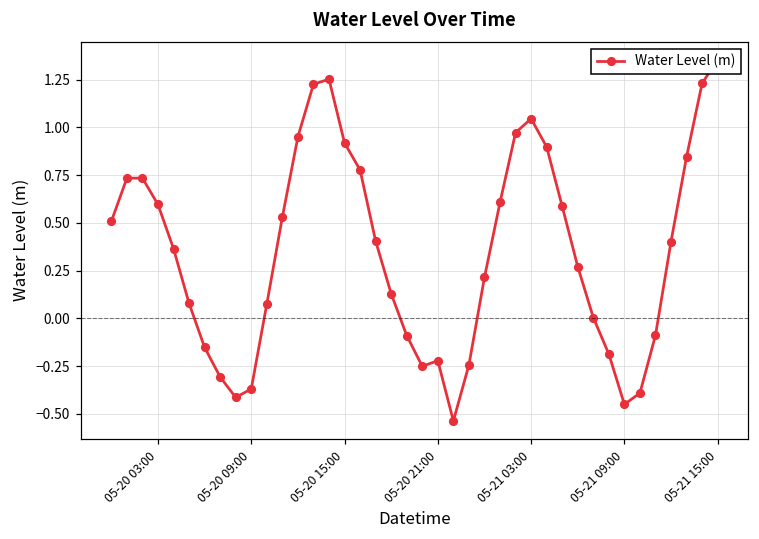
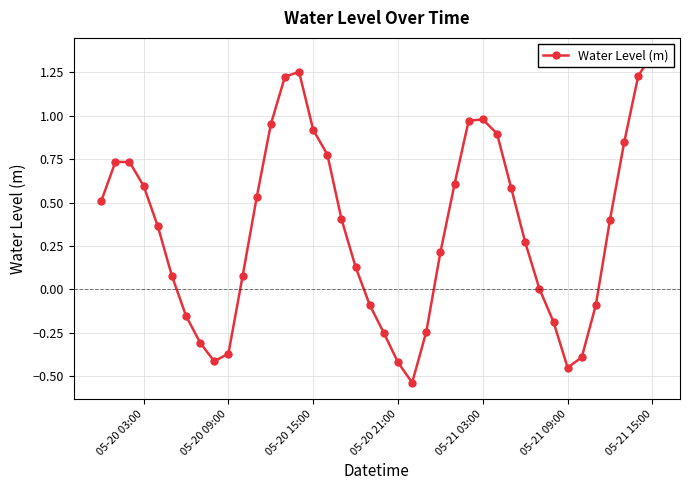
  {
    "05-20 03:00": 0.60,
    "05-20 09:00": -0.37,
    "05-20 15:00": 0.92,
-   "05-20 21:00": -0.22,
-   "05-21 03:00": 1.05,
+   "05-20 21:00": -0.42,
+   "05-21 03:00": 0.98,
    "05-21 09:00": -0.45
  }
